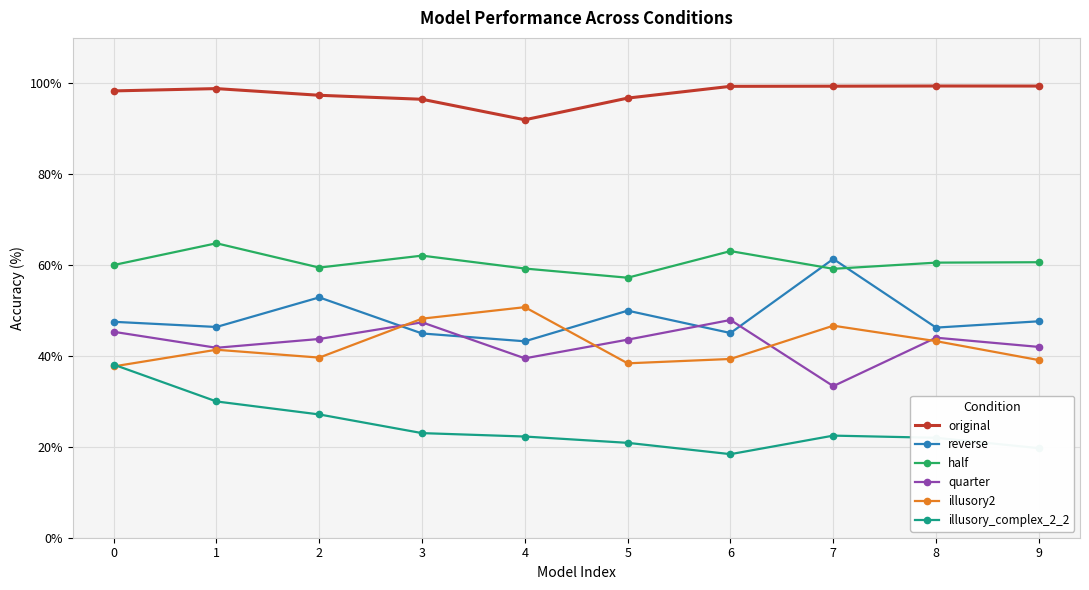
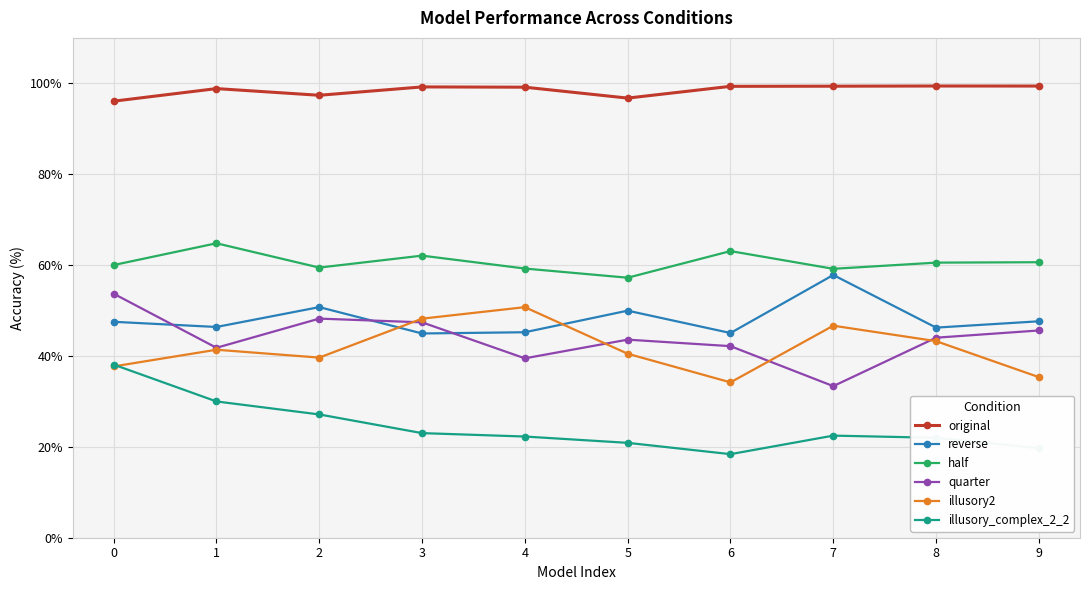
  {
    "original": {
-     "0": "98%",
+     "0": "96%",
      "1": "99%",
      "2": "97%",
-     "3": "96%",
-     "4": "92%",
+     "3": "99%",
+     "4": "99%",
      "5": "97%",
      "6": "99%",
      "7": "99%",
      "8": "99%",
      "9": "99%"
    },
    "reverse": {
      "0": "48%",
      "1": "46%",
-     "2": "53%",
+     "2": "51%",
      "3": "45%",
-     "4": "43%",
+     "4": "45%",
      "5": "50%",
      "6": "45%",
-     "7": "61%",
+     "7": "58%",
      "8": "46%",
      "9": "48%"
    },
    "quarter": {
-     "0": "45%",
-     "2": "44%",
+     "0": "54%",
+     "2": "48%",
      "3": "47%",
      "4": "39%",
      "5": "44%",
-     "6": "48%",
+     "6": "42%",
      "7": "33%",
      "8": "44%",
-     "9": "42%"
+     "9": "46%"
    },
    "illusory2": {
      "2": "40%",
      "3": "48%",
      "4": "51%",
-     "5": "38%",
-     "6": "39%",
+     "5": "40%",
+     "6": "34%",
      "7": "47%",
      "8": "43%",
-     "9": "39%"
+     "9": "35%"
    }
  }
